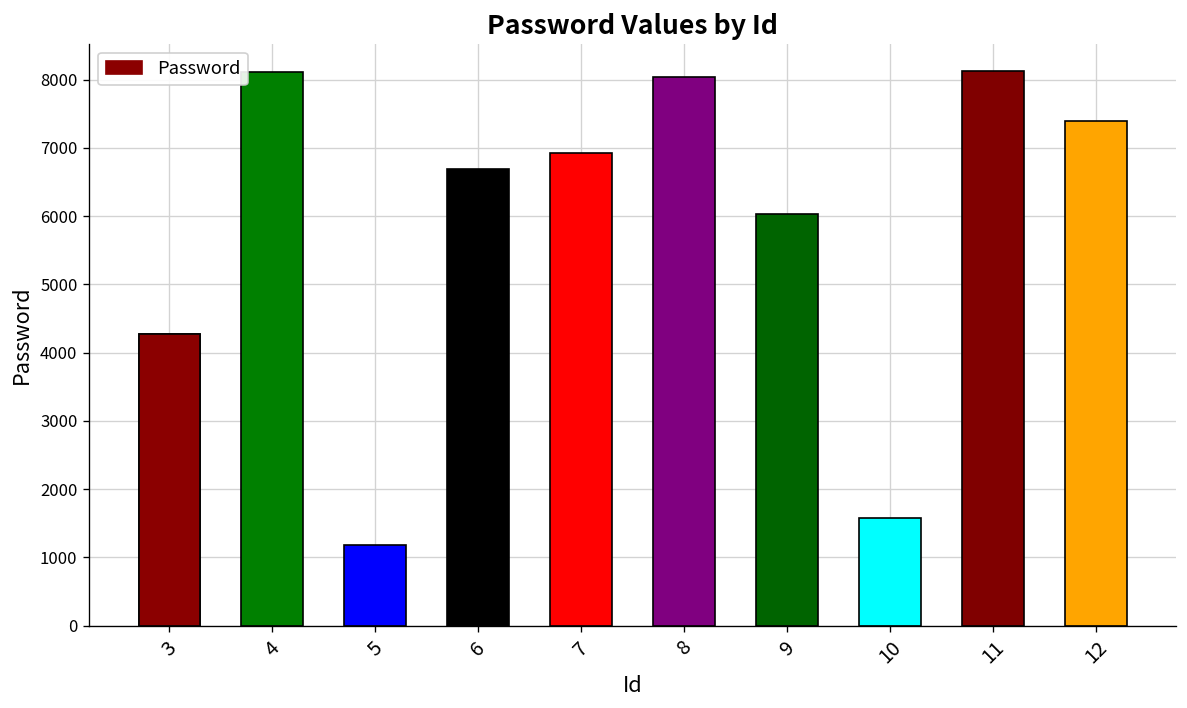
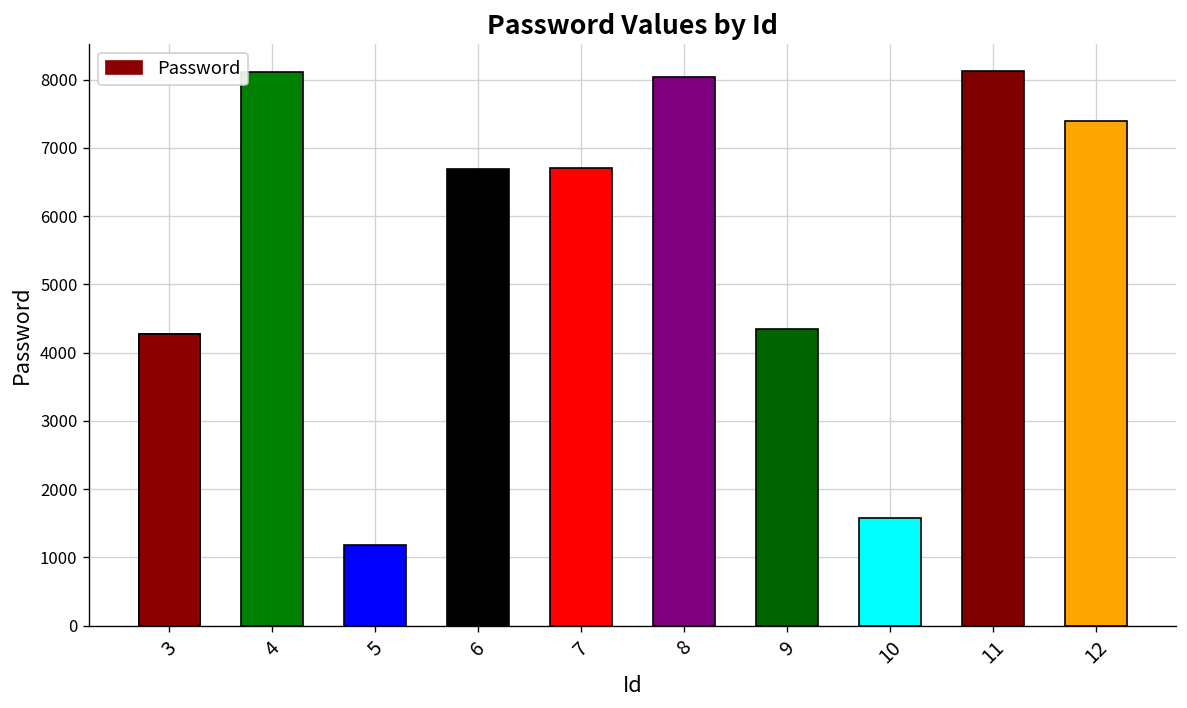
  {
    "3": 4300,
    "4": 8100,
    "5": 1200,
    "6": 6700,
-   "7": 6900,
+   "7": 6700,
    "8": 8000,
-   "9": 6000,
+   "9": 4400,
    "10": 1600,
    "11": 8100,
    "12": 7400
  }
